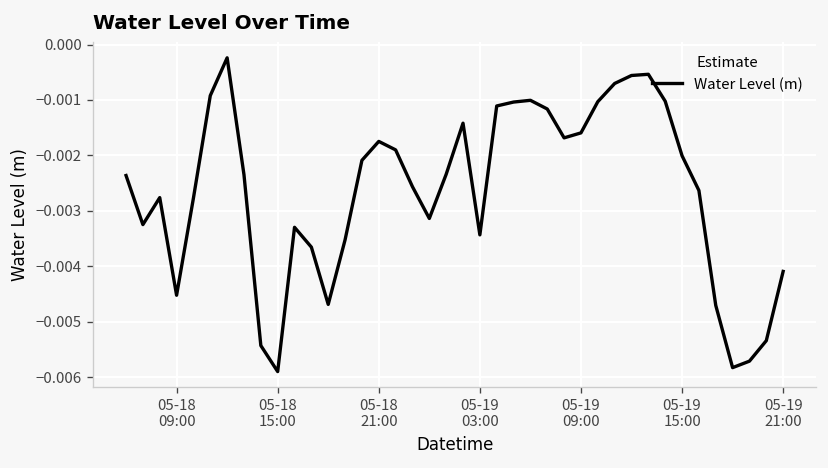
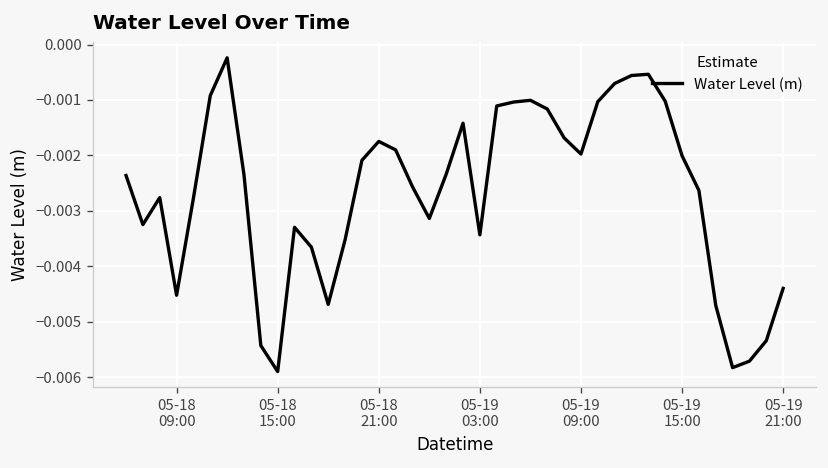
  {
    "05-18 09:00": -0.0045,
    "05-18 15:00": -0.0059,
    "05-18 21:00": -0.0017,
    "05-19 03:00": -0.0034,
-   "05-19 09:00": -0.0016,
+   "05-19 09:00": -0.0020,
    "05-19 15:00": -0.0020,
-   "05-19 21:00": -0.0041
+   "05-19 21:00": -0.0044
  }
